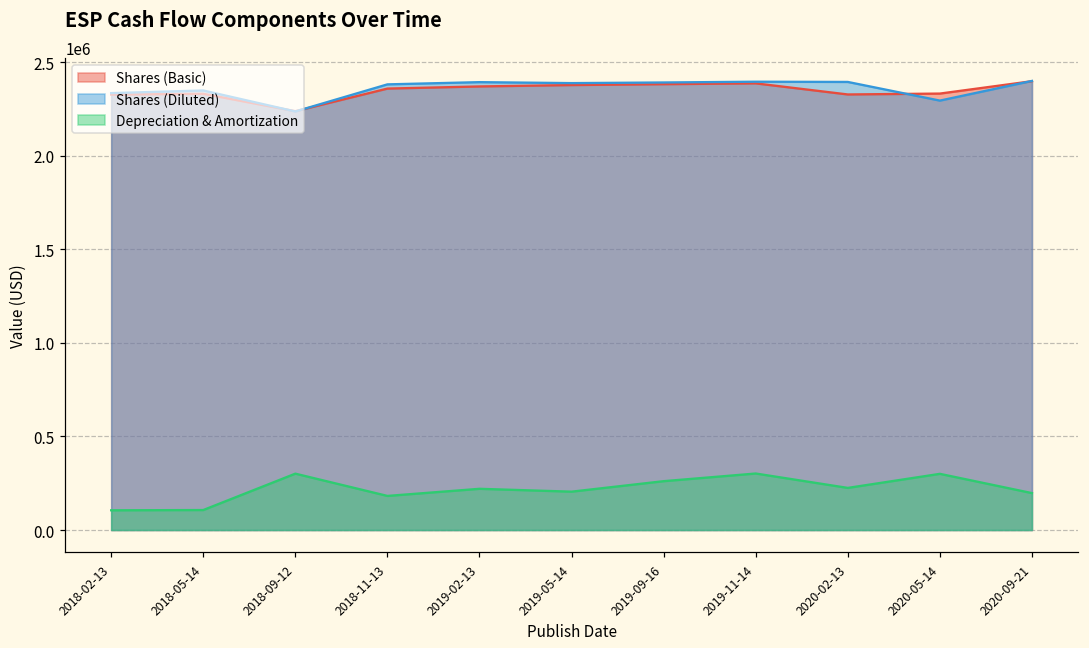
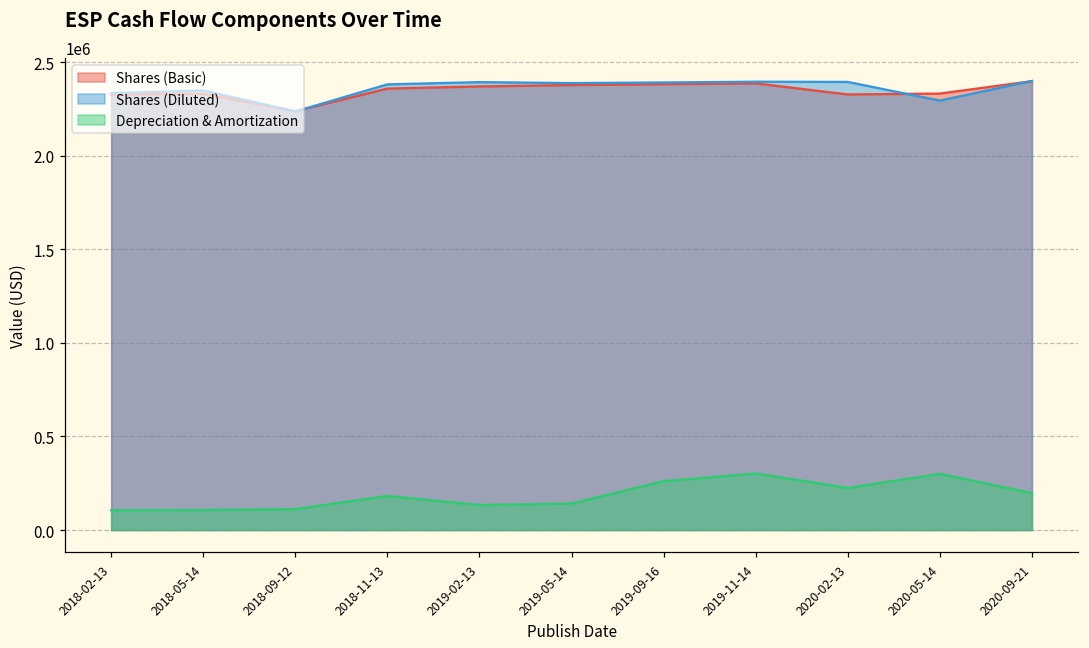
  {
    "Shares (Basic)": {
      "2018-11-13": 2360000,
      "2019-02-13": 2370000,
      "2020-02-13": 2330000,
      "2020-05-14": 2330000
    },
    "Shares (Diluted)": {
      "2018-11-13": 2380000,
      "2019-02-13": 2390000,
      "2020-02-13": 2400000,
      "2020-05-14": 2300000
    },
    "Depreciation & Amortization": {
      "2018-02-13": 110000,
      "2018-05-14": 110000,
-     "2018-09-12": 300000,
+     "2018-09-12": 110000,
      "2018-11-13": 180000,
-     "2019-02-13": 220000,
-     "2019-05-14": 210000,
+     "2019-02-13": 130000,
+     "2019-05-14": 140000,
      "2019-09-16": 260000,
      "2019-11-14": 300000,
      "2020-02-13": 230000,
      "2020-05-14": 300000,
      "2020-09-21": 200000
    }
  }
